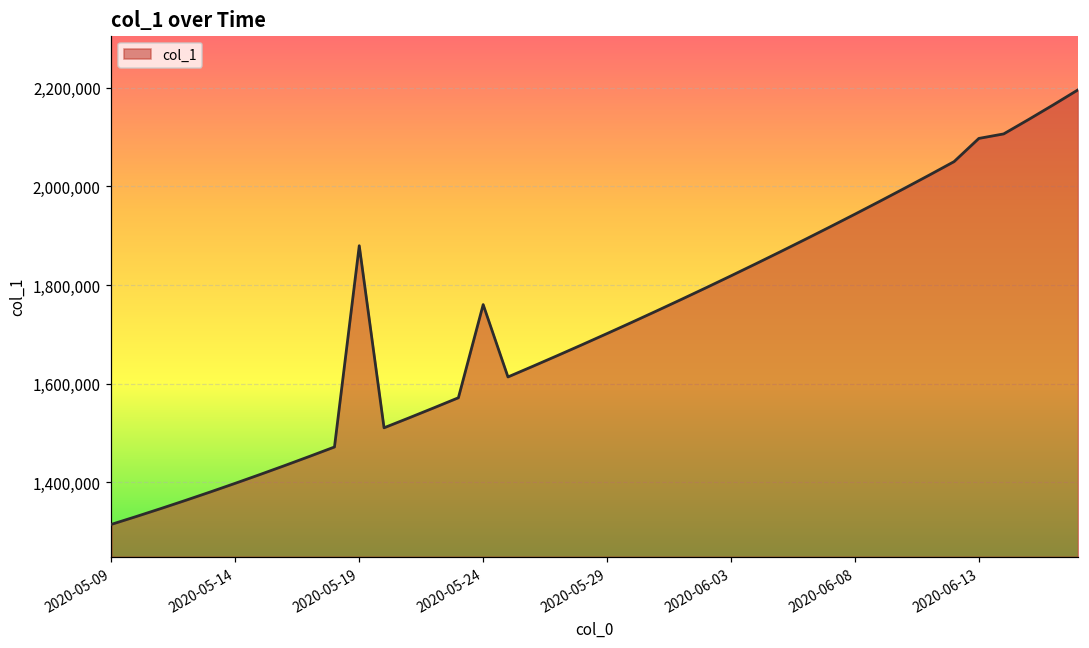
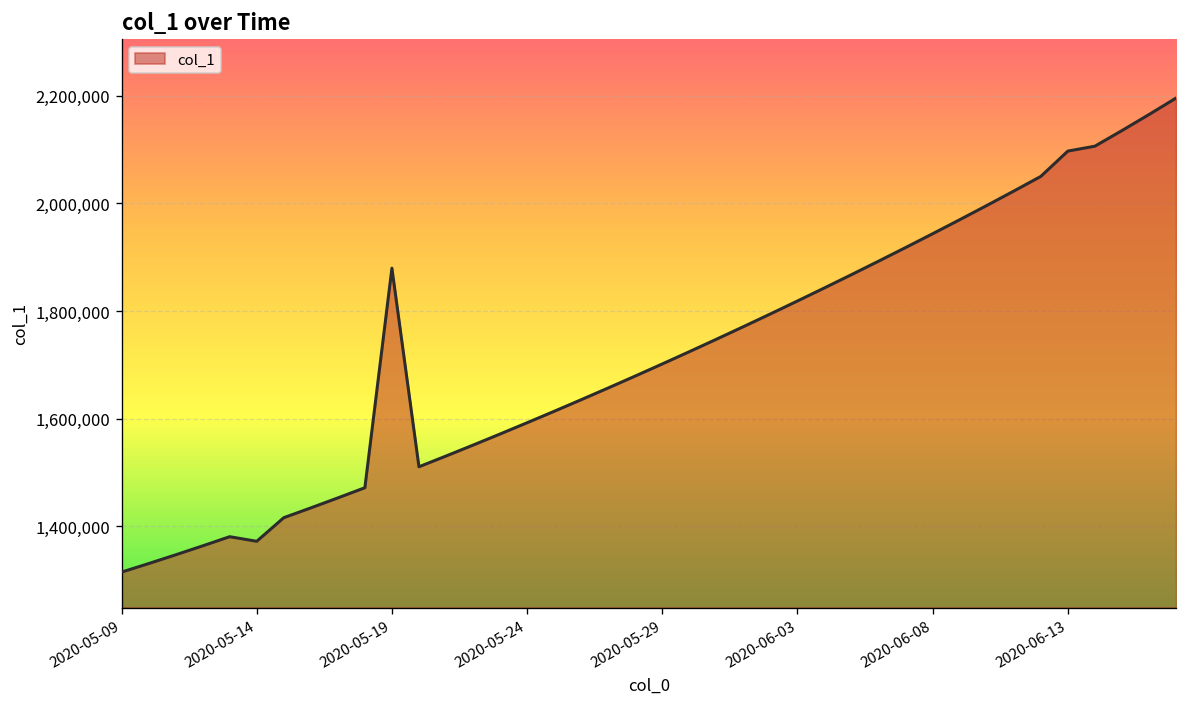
  {
    "2020-05-09": "1,320,000",
-   "2020-05-14": "1,400,000",
+   "2020-05-14": "1,370,000",
    "2020-05-19": "1,880,000",
-   "2020-05-24": "1,760,000",
+   "2020-05-24": "1,590,000",
    "2020-05-29": "1,700,000",
    "2020-06-03": "1,820,000",
    "2020-06-08": "1,940,000",
    "2020-06-13": "2,100,000"
  }
